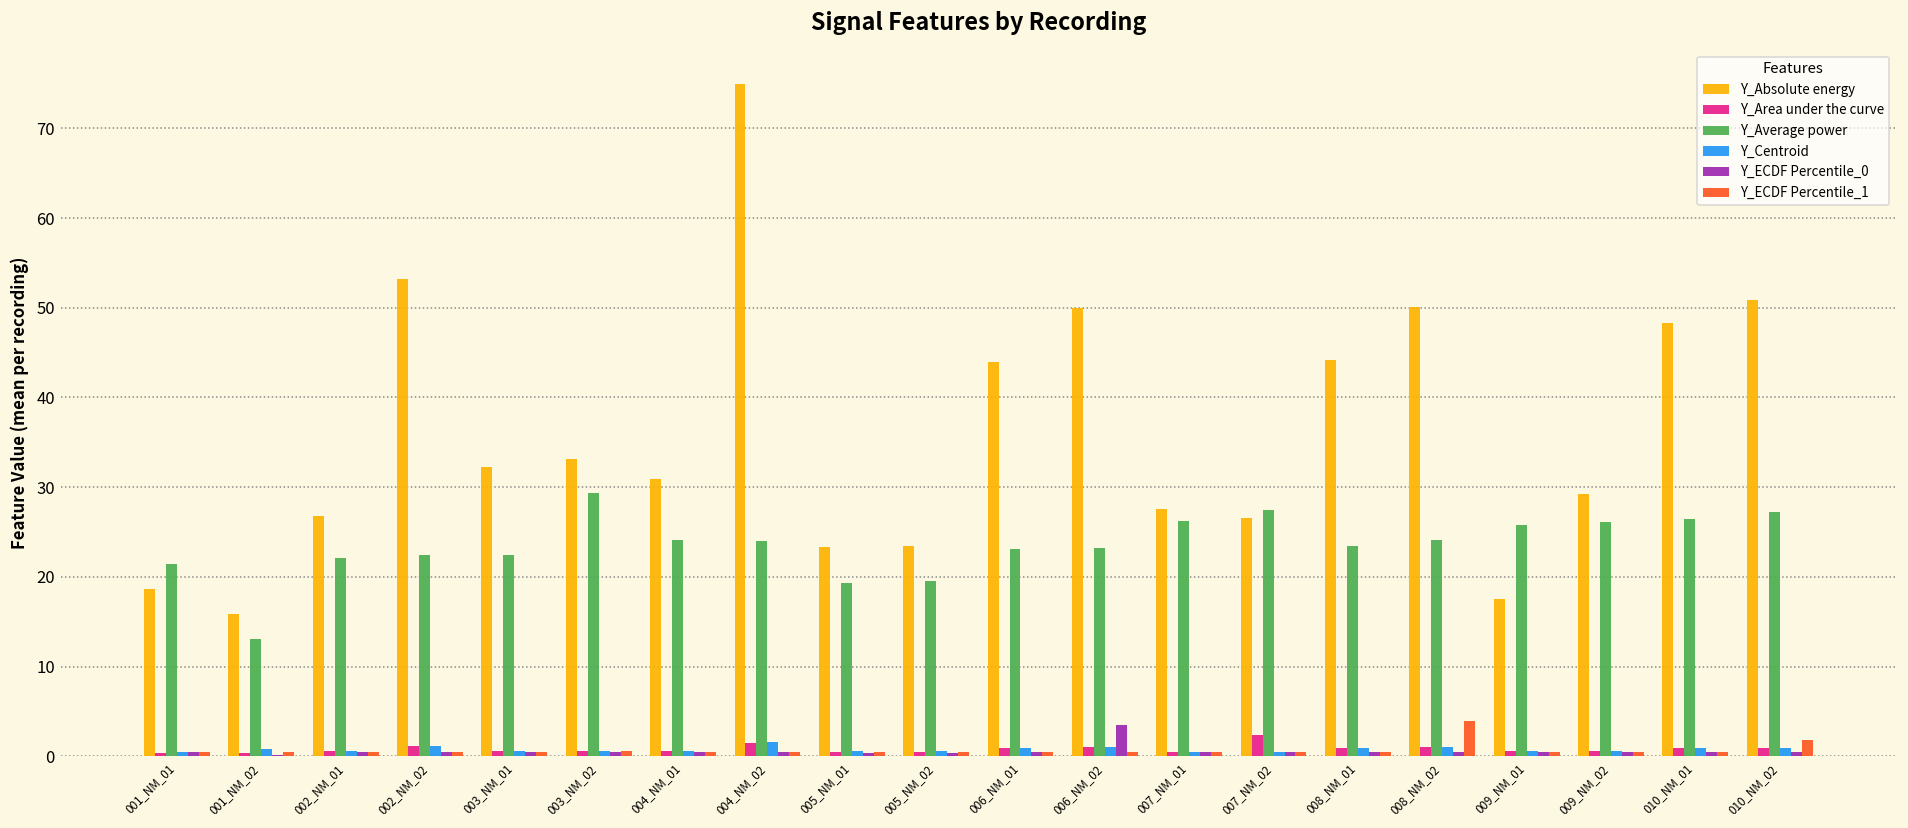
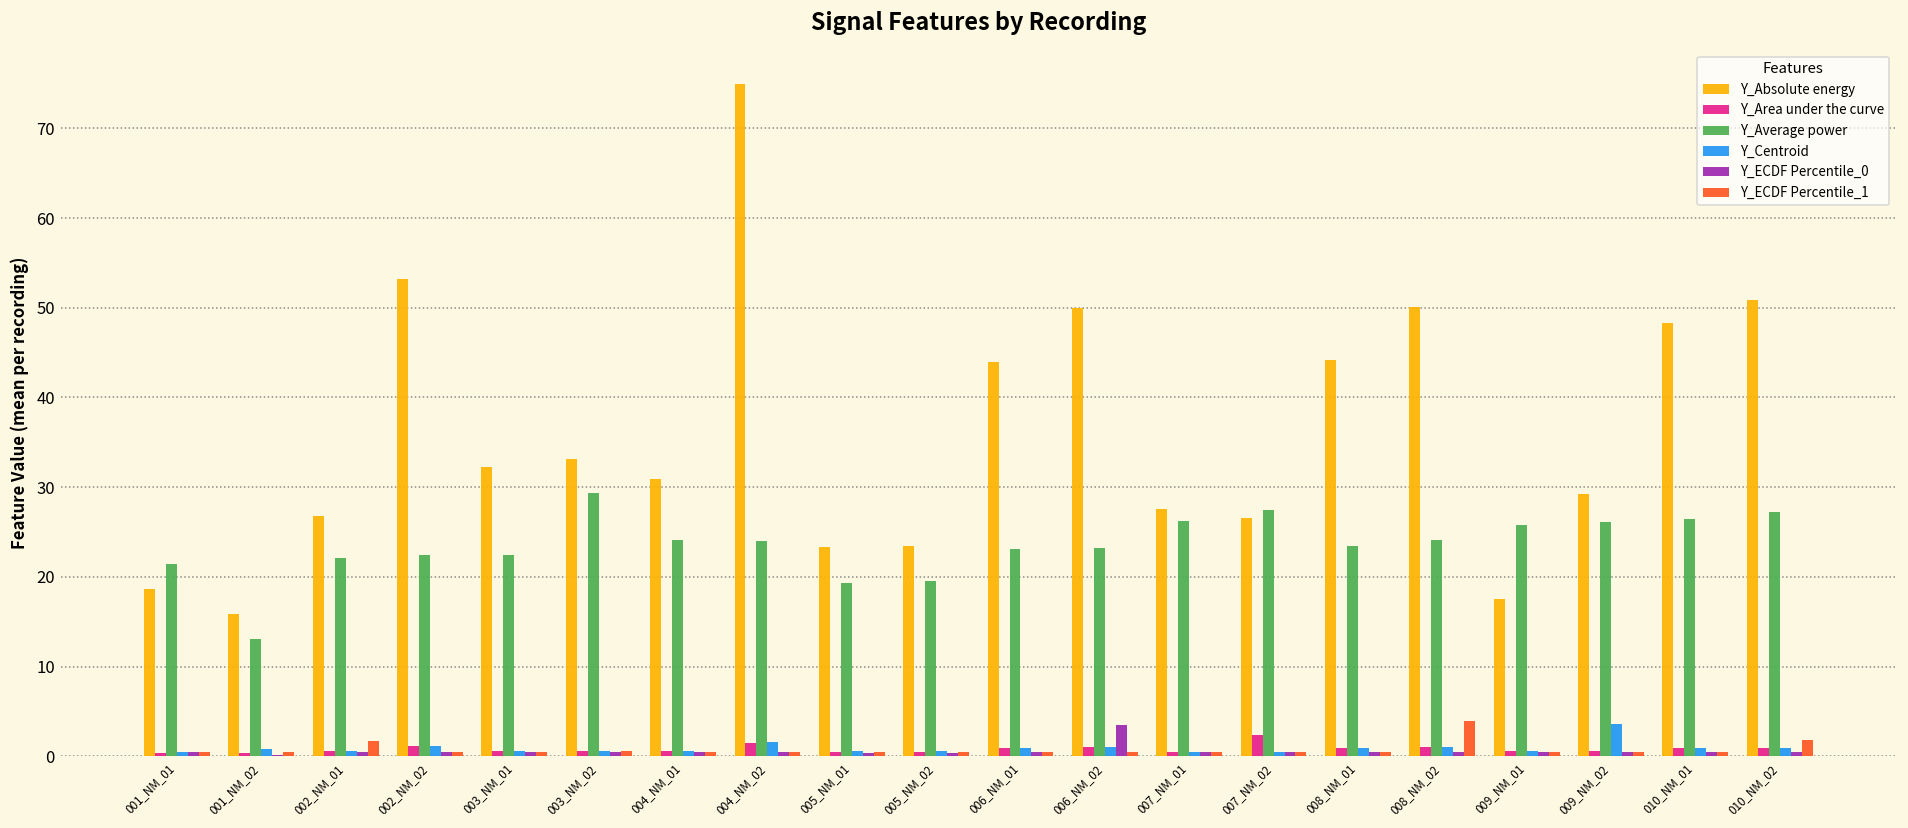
  {
    "Y_Absolute energy": {
      "001_NM_01": 19,
      "001_NM_02": 16,
      "002_NM_01": 27,
      "002_NM_02": 53,
      "003_NM_01": 32,
      "003_NM_02": 33,
      "004_NM_01": 31,
      "004_NM_02": 75,
      "005_NM_01": 23,
      "005_NM_02": 24,
      "006_NM_01": 44,
      "006_NM_02": 50,
      "007_NM_01": 28,
      "007_NM_02": 27,
      "008_NM_01": 44,
      "008_NM_02": 50,
      "009_NM_01": 18,
      "009_NM_02": 29,
      "010_NM_01": 48,
      "010_NM_02": 51
    },
    "Y_Area under the curve": {
      "001_NM_01": 0,
      "001_NM_02": 0,
      "002_NM_01": 1,
      "002_NM_02": 1,
      "003_NM_01": 1,
      "003_NM_02": 1,
      "004_NM_01": 1,
      "004_NM_02": 2,
      "005_NM_01": 1,
      "005_NM_02": 1,
      "006_NM_01": 1,
      "006_NM_02": 1,
      "007_NM_01": 1,
      "007_NM_02": 2,
      "008_NM_01": 1,
      "008_NM_02": 1,
      "009_NM_01": 1,
      "009_NM_02": 1,
      "010_NM_01": 1,
      "010_NM_02": 1
    },
    "Y_Average power": {
      "001_NM_01": 21,
      "001_NM_02": 13,
      "002_NM_01": 22,
      "002_NM_02": 22,
      "003_NM_01": 22,
      "003_NM_02": 29,
      "004_NM_01": 24,
      "004_NM_02": 24,
      "005_NM_01": 19,
      "005_NM_02": 20,
      "006_NM_01": 23,
      "006_NM_02": 23,
      "007_NM_01": 26,
      "007_NM_02": 27,
      "008_NM_01": 23,
      "008_NM_02": 24,
      "009_NM_01": 26,
      "009_NM_02": 26,
      "010_NM_01": 26,
      "010_NM_02": 27
    },
    "Y_Centroid": {
      "001_NM_01": 0,
      "001_NM_02": 1,
      "002_NM_01": 1,
      "002_NM_02": 1,
      "003_NM_01": 1,
      "003_NM_02": 1,
      "004_NM_01": 1,
      "004_NM_02": 2,
      "005_NM_01": 1,
      "005_NM_02": 1,
      "006_NM_01": 1,
      "006_NM_02": 1,
      "007_NM_01": 1,
      "007_NM_02": 0,
      "008_NM_01": 1,
      "008_NM_02": 1,
      "009_NM_01": 1,
-     "009_NM_02": 1,
+     "009_NM_02": 4,
      "010_NM_01": 1,
      "010_NM_02": 1
    },
    "Y_ECDF Percentile_0": {
      "001_NM_01": 0,
      "002_NM_01": 0,
      "002_NM_02": 0,
      "003_NM_01": 1,
      "003_NM_02": 1,
      "004_NM_01": 0,
      "004_NM_02": 0,
      "005_NM_01": 0,
      "005_NM_02": 0,
      "006_NM_01": 0,
      "006_NM_02": 4,
      "007_NM_01": 0,
      "007_NM_02": 1,
      "008_NM_01": 0,
      "008_NM_02": 0,
      "009_NM_01": 0,
      "009_NM_02": 0,
      "010_NM_01": 0,
      "010_NM_02": 1
    },
    "Y_ECDF Percentile_1": {
      "001_NM_01": 0,
      "001_NM_02": 0,
-     "002_NM_01": 0,
+     "002_NM_01": 2,
      "002_NM_02": 0,
      "003_NM_01": 1,
      "003_NM_02": 1,
      "004_NM_01": 0,
      "004_NM_02": 0,
      "005_NM_01": 0,
      "005_NM_02": 0,
      "006_NM_01": 0,
      "006_NM_02": 0,
      "007_NM_01": 1,
      "007_NM_02": 1,
      "008_NM_01": 0,
      "008_NM_02": 4,
      "009_NM_01": 1,
      "009_NM_02": 1,
      "010_NM_01": 1,
      "010_NM_02": 2
    }
  }
